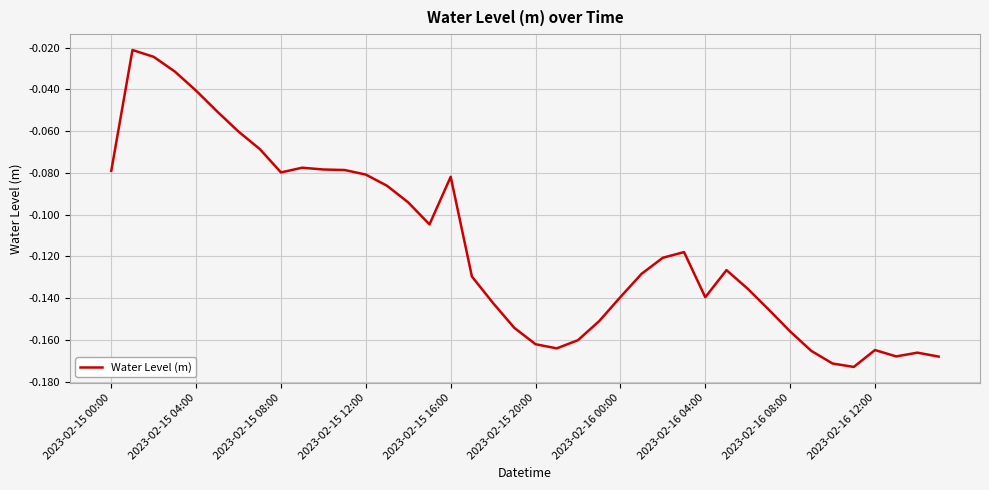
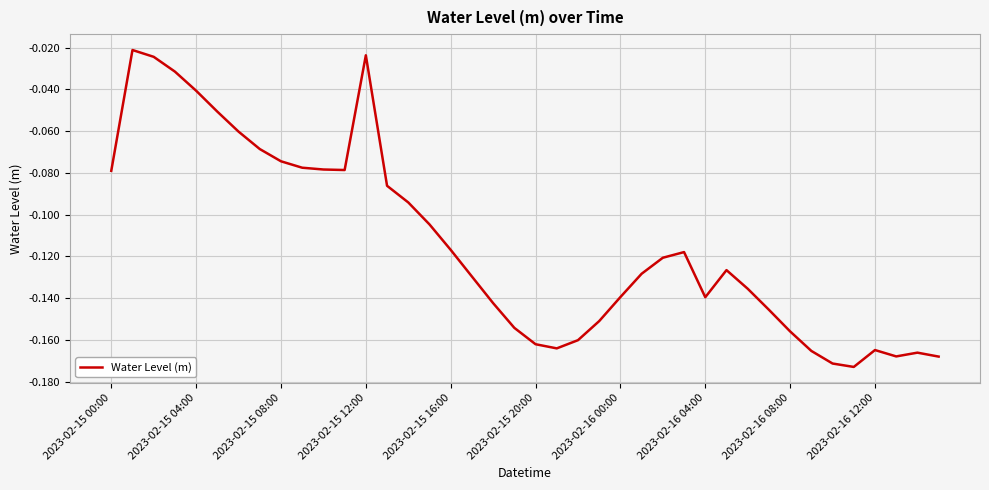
  {
    "2023-02-15 00:00": -0.079,
    "2023-02-15 04:00": -0.041,
-   "2023-02-15 08:00": -0.080,
-   "2023-02-15 12:00": -0.081,
-   "2023-02-15 16:00": -0.082,
+   "2023-02-15 08:00": -0.074,
+   "2023-02-15 12:00": -0.024,
+   "2023-02-15 16:00": -0.117,
    "2023-02-15 20:00": -0.162,
    "2023-02-16 00:00": -0.140,
    "2023-02-16 04:00": -0.140,
    "2023-02-16 08:00": -0.156,
    "2023-02-16 12:00": -0.165
  }
